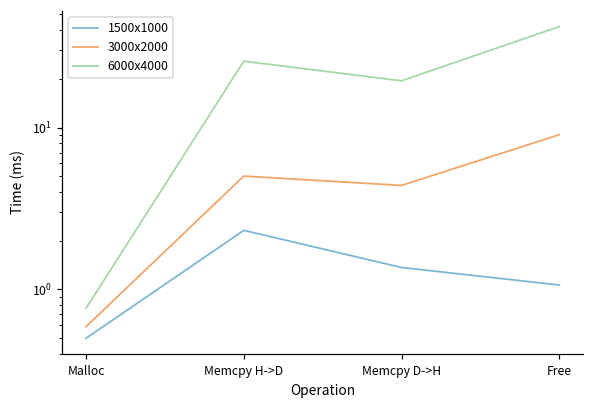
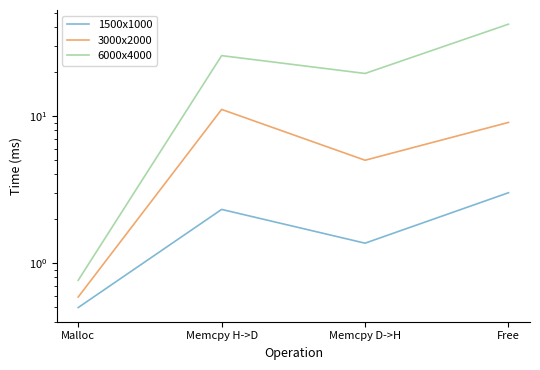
  {
    "1500x1000": {
      "Malloc": 0.5,
      "Memcpy H->D": 2.3,
      "Memcpy D->H": 1.4,
-     "Free": 1.1
+     "Free": 3.0
    },
    "3000x2000": {
      "Malloc": 0.6,
-     "Memcpy H->D": 5.0,
-     "Memcpy D->H": 4.4,
+     "Memcpy H->D": 11,
+     "Memcpy D->H": 5.0,
      "Free": 9
    },
    "6000x4000": {
      "Malloc": 0.8,
      "Memcpy H->D": 26,
      "Memcpy D->H": 19,
      "Free": 42
    }
  }
